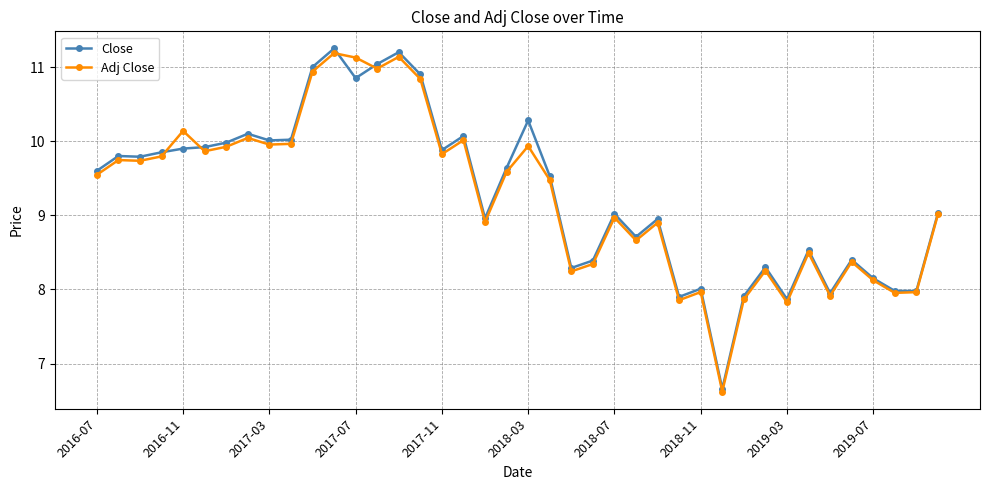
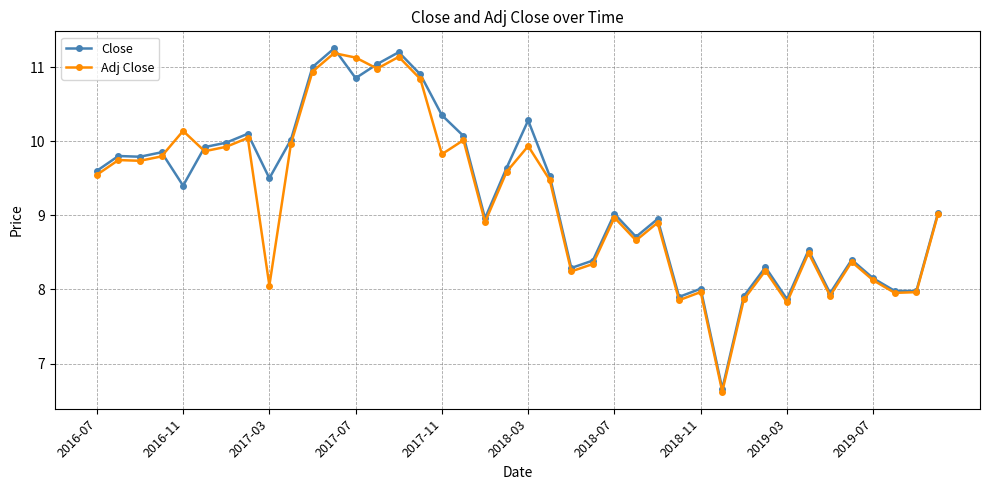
  {
    "Close": {
      "2016-07": 9.6,
-     "2016-11": 9.9,
-     "2017-03": 10.0,
+     "2016-11": 9.4,
+     "2017-03": 9.5,
      "2017-07": 10.9,
-     "2017-11": 9.9,
+     "2017-11": 10.4,
      "2018-03": 10.3,
      "2018-07": 9.0,
      "2018-11": 8.0,
      "2019-03": 7.9
    },
    "Adj Close": {
      "2016-07": 9.5,
      "2016-11": 10.1,
-     "2017-03": 10.0,
+     "2017-03": 8.1,
      "2017-07": 11.1,
      "2017-11": 9.8,
      "2018-03": 9.9,
      "2018-07": 9.0,
      "2018-11": 8.0,
      "2019-03": 7.8
    }
  }
